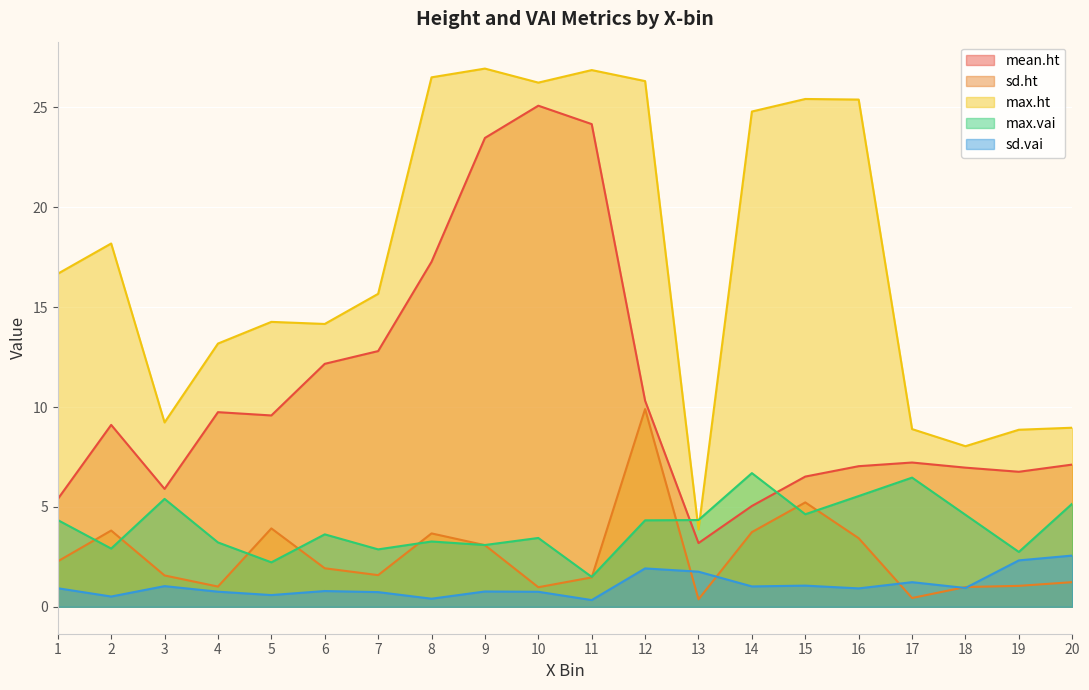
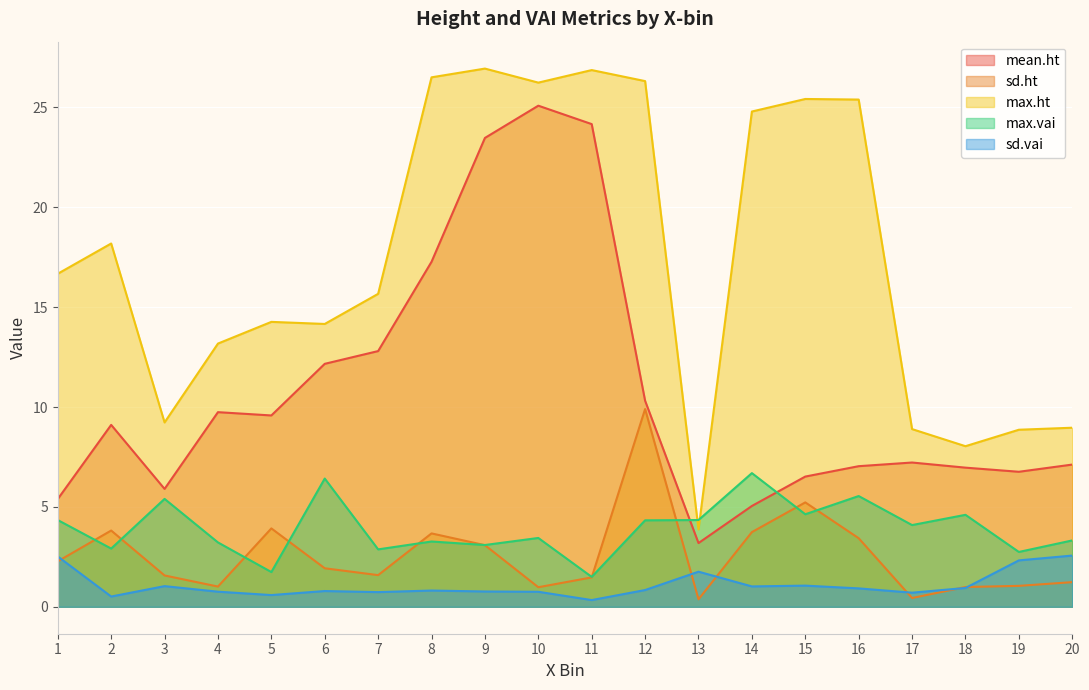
  {
    "max.vai": {
      "1": 4.3,
      "2": 2.9,
      "3": 5.4,
      "4": 3.2,
-     "5": 2.2,
-     "6": 3.6,
+     "5": 1.7,
+     "6": 6.4,
      "7": 2.9,
      "8": 3.3,
      "10": 3.4,
      "12": 4.3,
      "13": 4.3,
      "14": 6.7,
      "15": 4.6,
      "16": 5.5,
-     "17": 6.5,
+     "17": 4.1,
      "18": 4.6,
      "19": 2.7,
-     "20": 5.2
+     "20": 3.3
    },
    "sd.vai": {
-     "1": 0.9,
+     "1": 2.5,
      "2": 0.5,
      "3": 1.0,
      "4": 0.8,
      "5": 0.6,
      "6": 0.8,
      "7": 0.7,
-     "8": 0.4,
+     "8": 0.8,
      "9": 0.8,
      "10": 0.8,
      "11": 0.3,
-     "12": 1.9,
+     "12": 0.8,
      "13": 1.8,
      "14": 1.0,
      "15": 1.1,
      "16": 0.9,
-     "17": 1.2,
+     "17": 0.7,
      "19": 2.3,
      "20": 2.6
    }
  }
